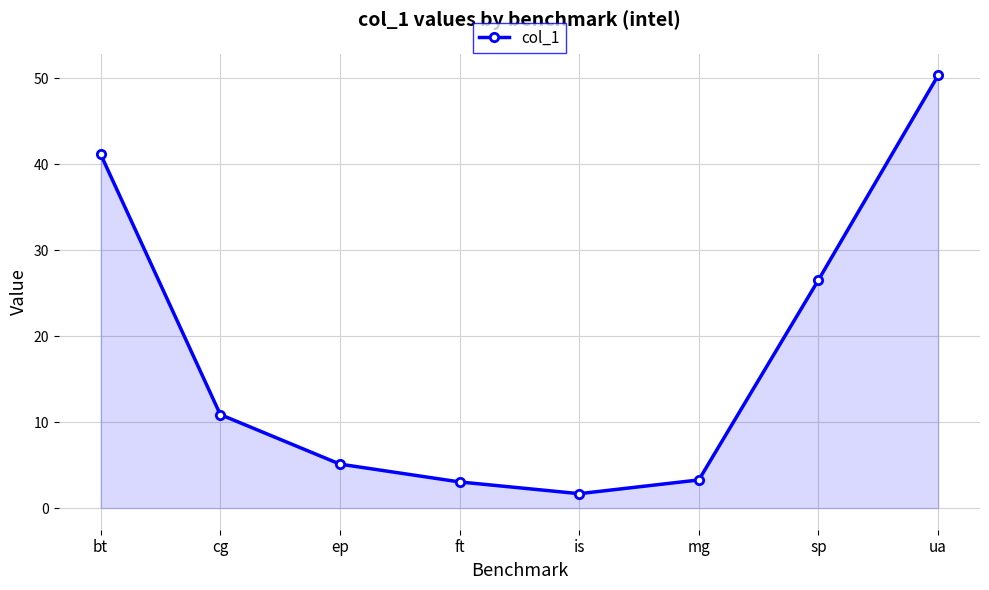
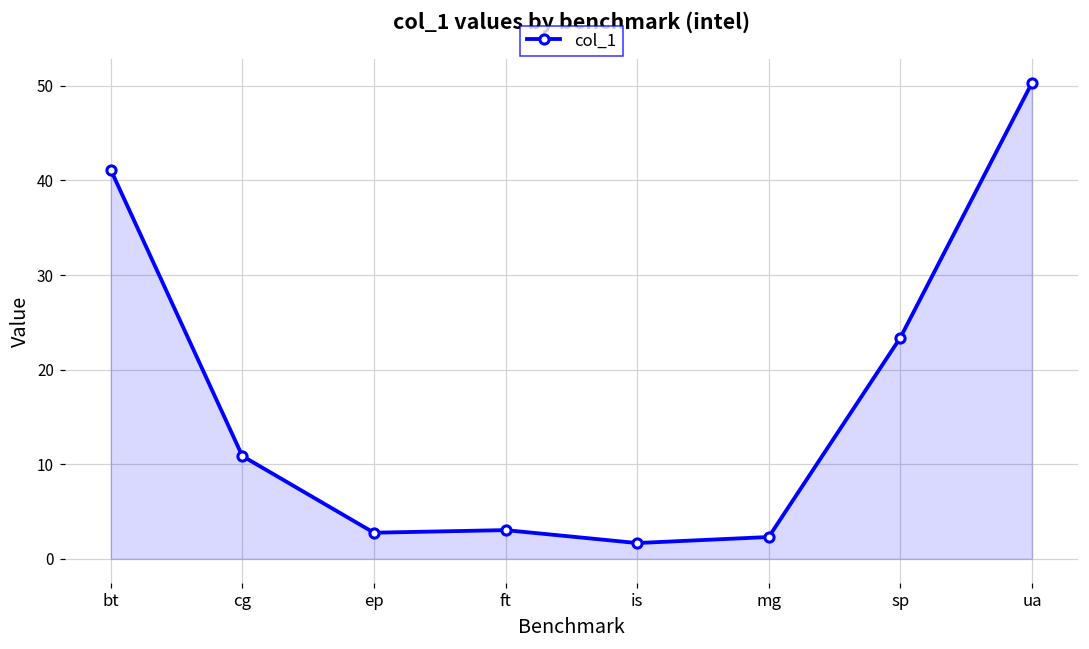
  {
    "bt": 41,
    "cg": 11,
-   "ep": 5,
+   "ep": 3,
    "ft": 3,
    "is": 2,
-   "mg": 3,
-   "sp": 27,
+   "mg": 2,
+   "sp": 23,
    "ua": 50
  }
